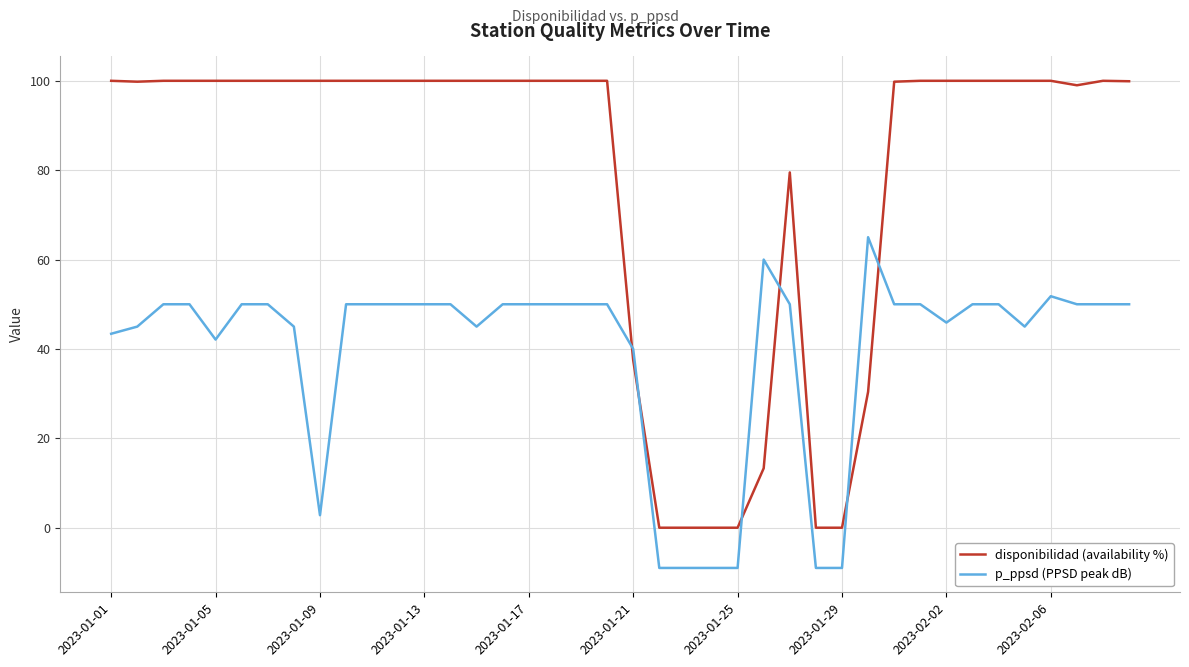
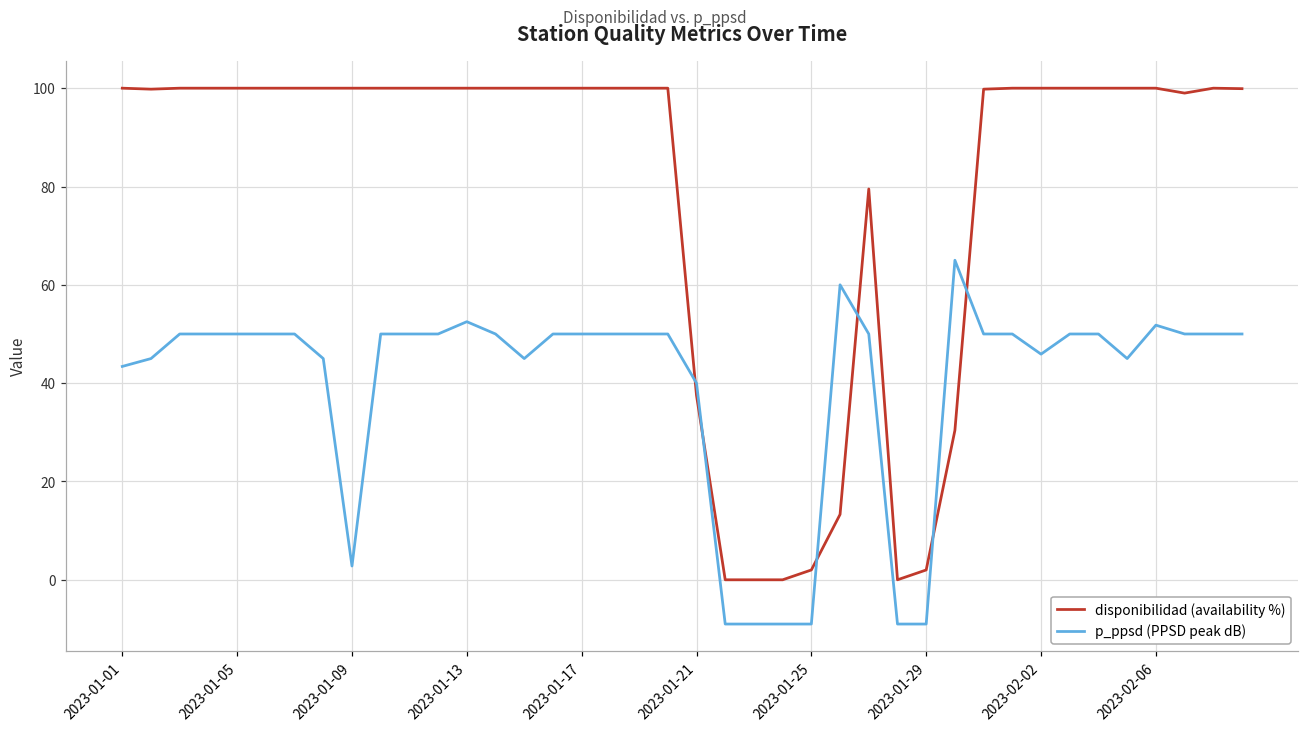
  {
    "disponibilidad (availability %)": {
      "2023-01-01": 100,
      "2023-01-05": 100,
      "2023-01-09": 100,
      "2023-01-13": 100,
      "2023-01-17": 100,
      "2023-01-21": 38,
-     "2023-01-25": 0,
-     "2023-01-29": 0,
+     "2023-01-25": 2,
+     "2023-01-29": 2,
      "2023-02-02": 100,
      "2023-02-06": 100
    },
    "p_ppsd (PPSD peak dB)": {
      "2023-01-01": 43,
-     "2023-01-05": 42,
+     "2023-01-05": 50,
      "2023-01-09": 3,
-     "2023-01-13": 50,
+     "2023-01-13": 53,
      "2023-01-17": 50,
      "2023-01-21": 40,
      "2023-01-25": -9,
      "2023-01-29": -9,
      "2023-02-02": 46,
      "2023-02-06": 52
    }
  }
